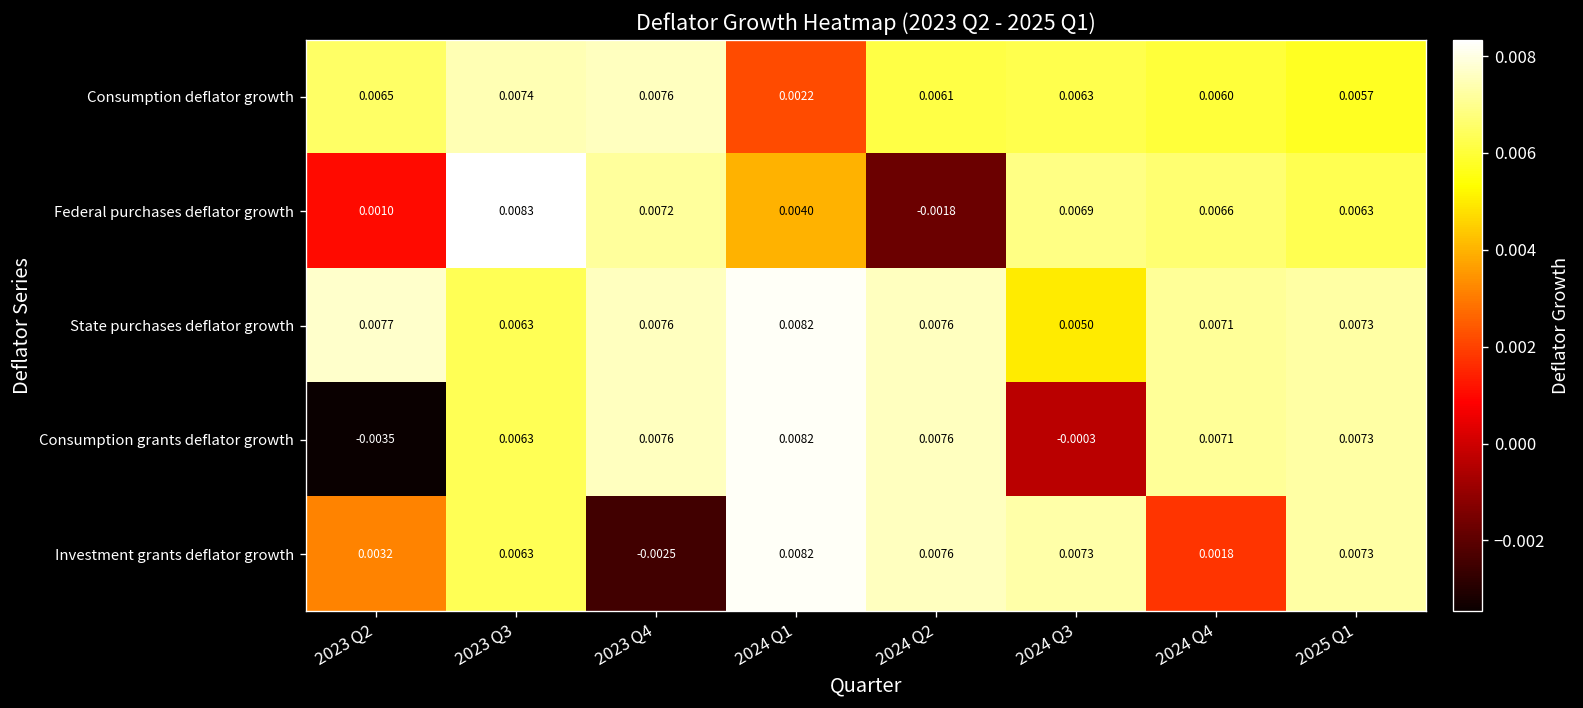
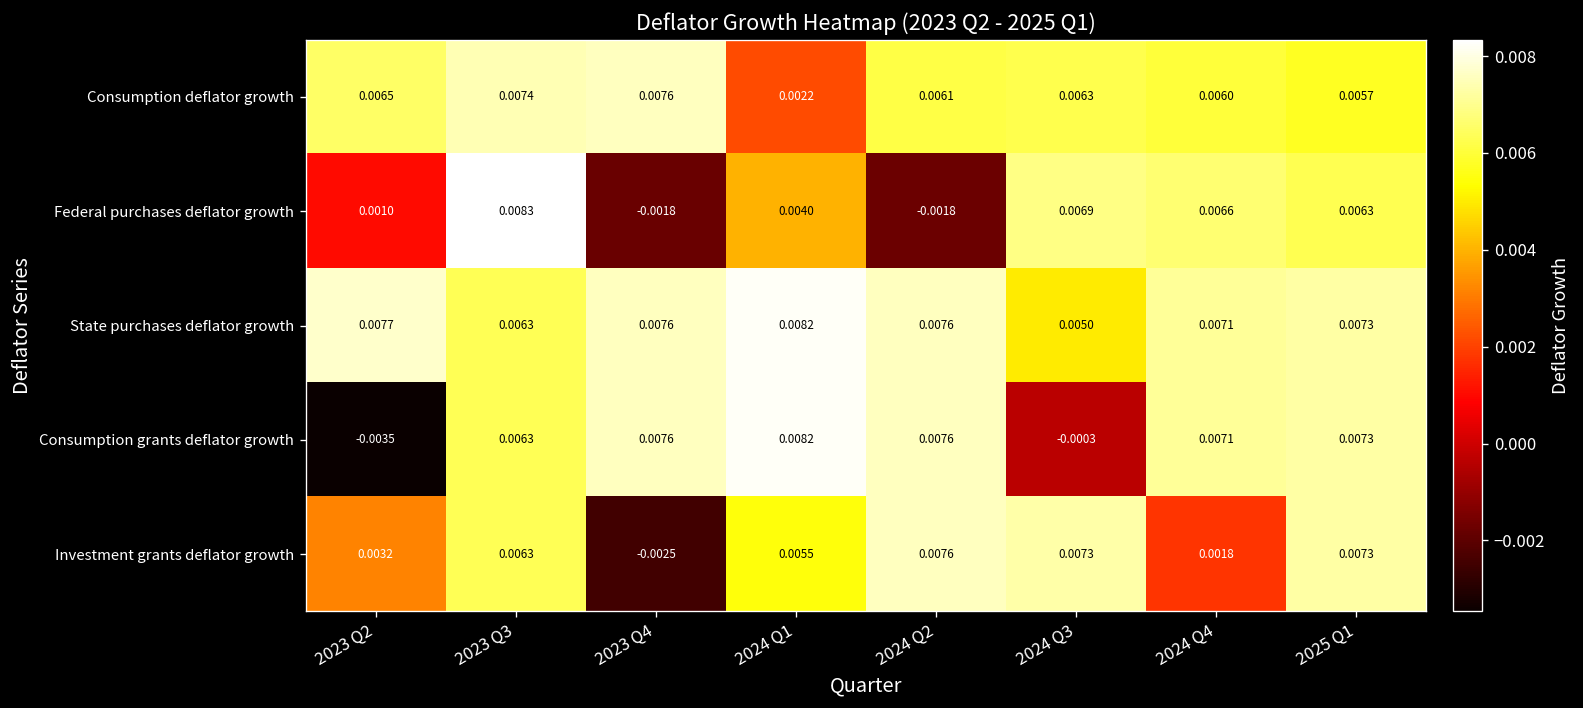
  {
    "Consumption deflator growth": {
      "2023 Q2": 0.0065,
      "2023 Q3": 0.0074,
      "2023 Q4": 0.0076,
      "2024 Q1": 0.0022,
      "2024 Q2": 0.0061,
      "2024 Q3": 0.0063,
      "2024 Q4": 0.0060,
      "2025 Q1": 0.0057
    },
    "Federal purchases deflator growth": {
      "2023 Q2": 0.0010,
      "2023 Q3": 0.0083,
-     "2023 Q4": 0.0072,
+     "2023 Q4": -0.0018,
      "2024 Q1": 0.0040,
      "2024 Q2": -0.0018,
      "2024 Q3": 0.0069,
      "2024 Q4": 0.0066,
      "2025 Q1": 0.0063
    },
    "State purchases deflator growth": {
      "2023 Q2": 0.0077,
      "2023 Q3": 0.0063,
      "2023 Q4": 0.0076,
      "2024 Q1": 0.0082,
      "2024 Q2": 0.0076,
      "2024 Q3": 0.0050,
      "2024 Q4": 0.0071,
      "2025 Q1": 0.0073
    },
    "Consumption grants deflator growth": {
      "2023 Q2": -0.0035,
      "2023 Q3": 0.0063,
      "2023 Q4": 0.0076,
      "2024 Q1": 0.0082,
      "2024 Q2": 0.0076,
      "2024 Q3": -0.0003,
      "2024 Q4": 0.0071,
      "2025 Q1": 0.0073
    },
    "Investment grants deflator growth": {
      "2023 Q2": 0.0032,
      "2023 Q3": 0.0063,
      "2023 Q4": -0.0025,
-     "2024 Q1": 0.0082,
+     "2024 Q1": 0.0055,
      "2024 Q2": 0.0076,
      "2024 Q3": 0.0073,
      "2024 Q4": 0.0018,
      "2025 Q1": 0.0073
    }
  }
